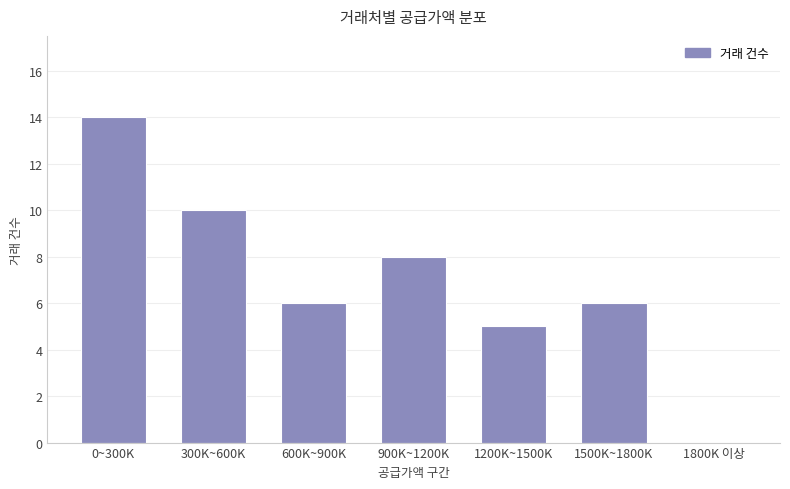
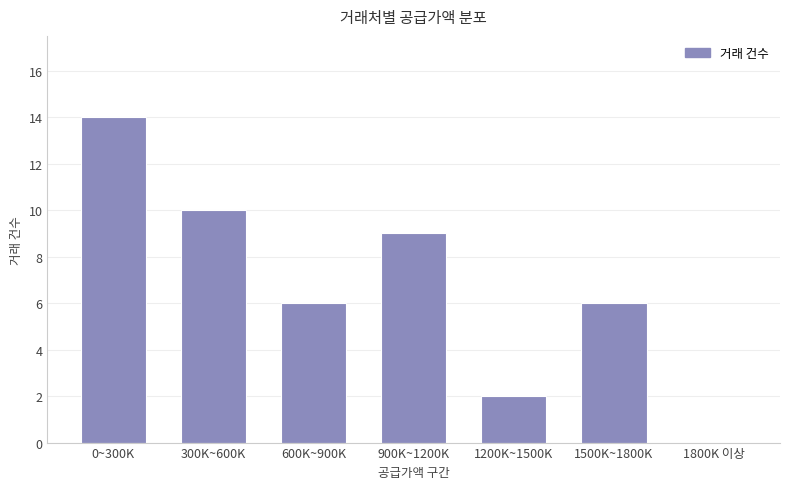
  {
    "0~300K": 14,
    "300K~600K": 10,
    "600K~900K": 6,
-   "900K~1200K": 8,
-   "1200K~1500K": 5,
+   "900K~1200K": 9,
+   "1200K~1500K": 2,
    "1500K~1800K": 6,
    "1800K 이상": 0
  }
